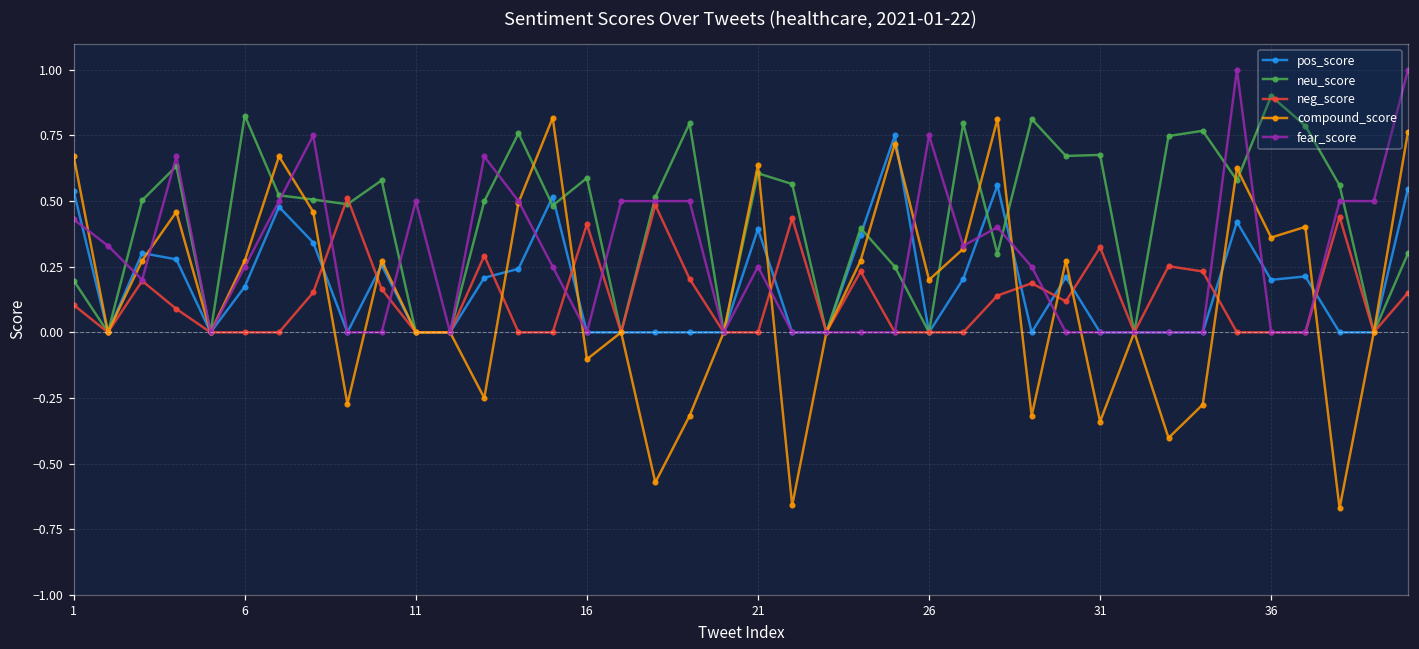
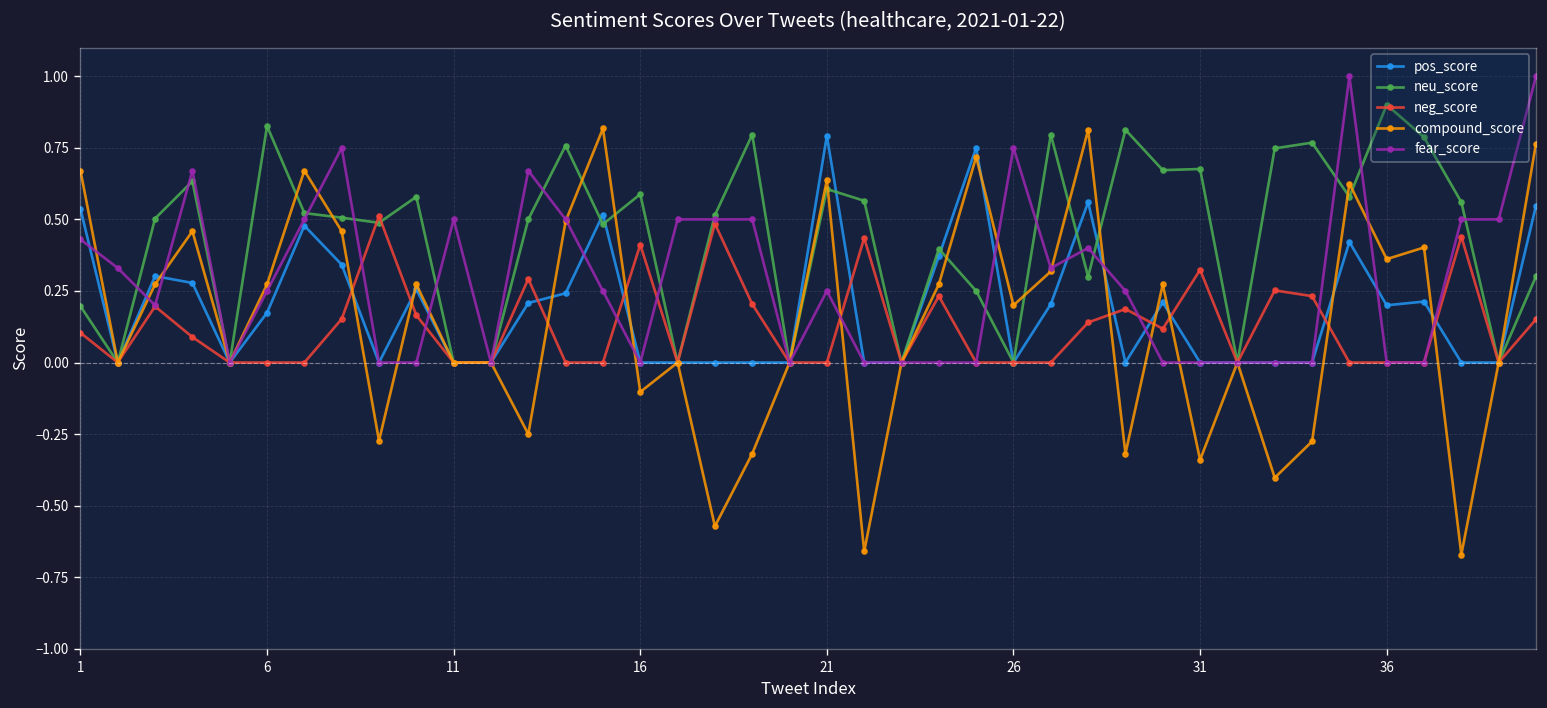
  {
    "pos_score": {
      "1": 0.54,
      "6": 0.17,
-     "21": 0.39,
+     "21": 0.79,
      "36": 0.20
    },
    "neu_score": {
      "1": 0.20,
      "6": 0.83,
      "16": 0.59,
      "21": 0.61,
      "31": 0.68
    },
    "neg_score": {
      "1": 0.10,
      "6": 0.00,
      "16": 0.41,
      "21": 0.00,
      "31": 0.32
    },
    "compound_score": {
      "1": 0.67,
      "6": 0.27,
      "16": -0.10,
      "21": 0.64,
      "26": 0.20,
      "31": -0.34,
      "36": 0.36
    },
    "fear_score": {
      "1": 0.43,
      "6": 0.25,
      "11": 0.50,
      "21": 0.25,
      "26": 0.75
    }
  }
